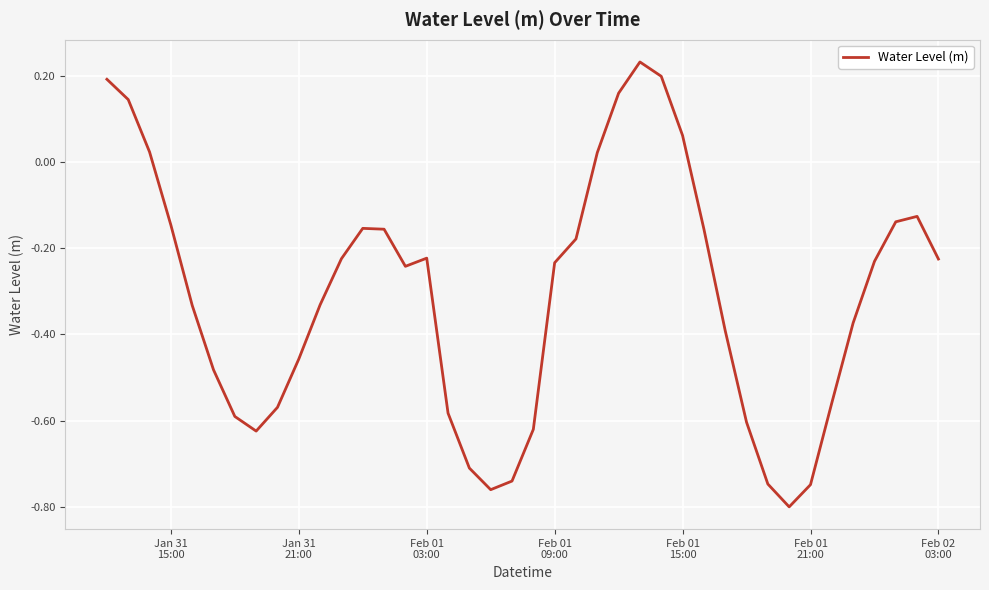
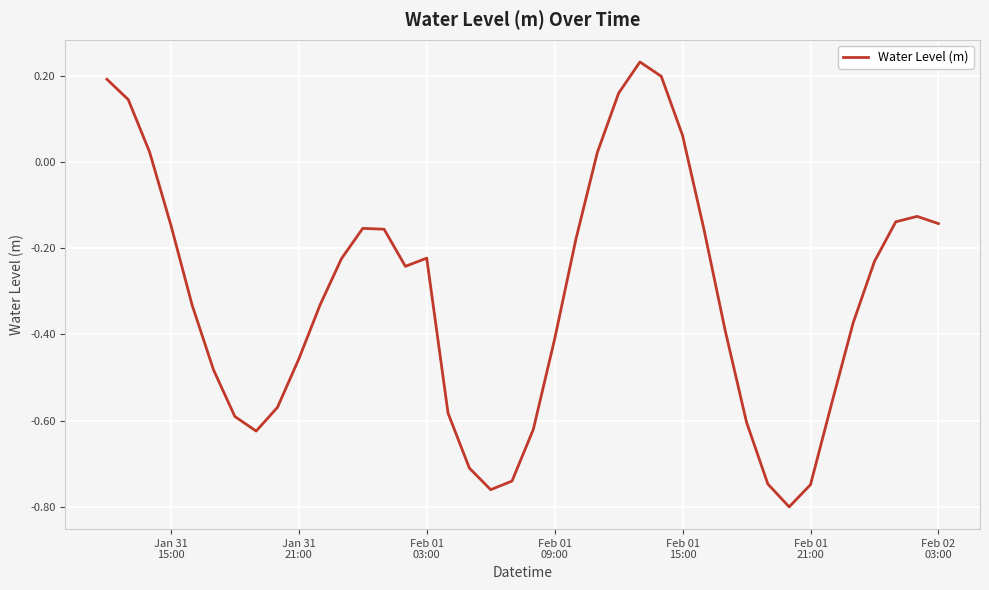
  {
    "Jan 31 15:00": -0.15,
    "Jan 31 21:00": -0.46,
    "Feb 01 03:00": -0.22,
-   "Feb 01 09:00": -0.23,
+   "Feb 01 09:00": -0.41,
    "Feb 01 15:00": 0.06,
    "Feb 01 21:00": -0.75,
-   "Feb 02 03:00": -0.23
+   "Feb 02 03:00": -0.14
  }
